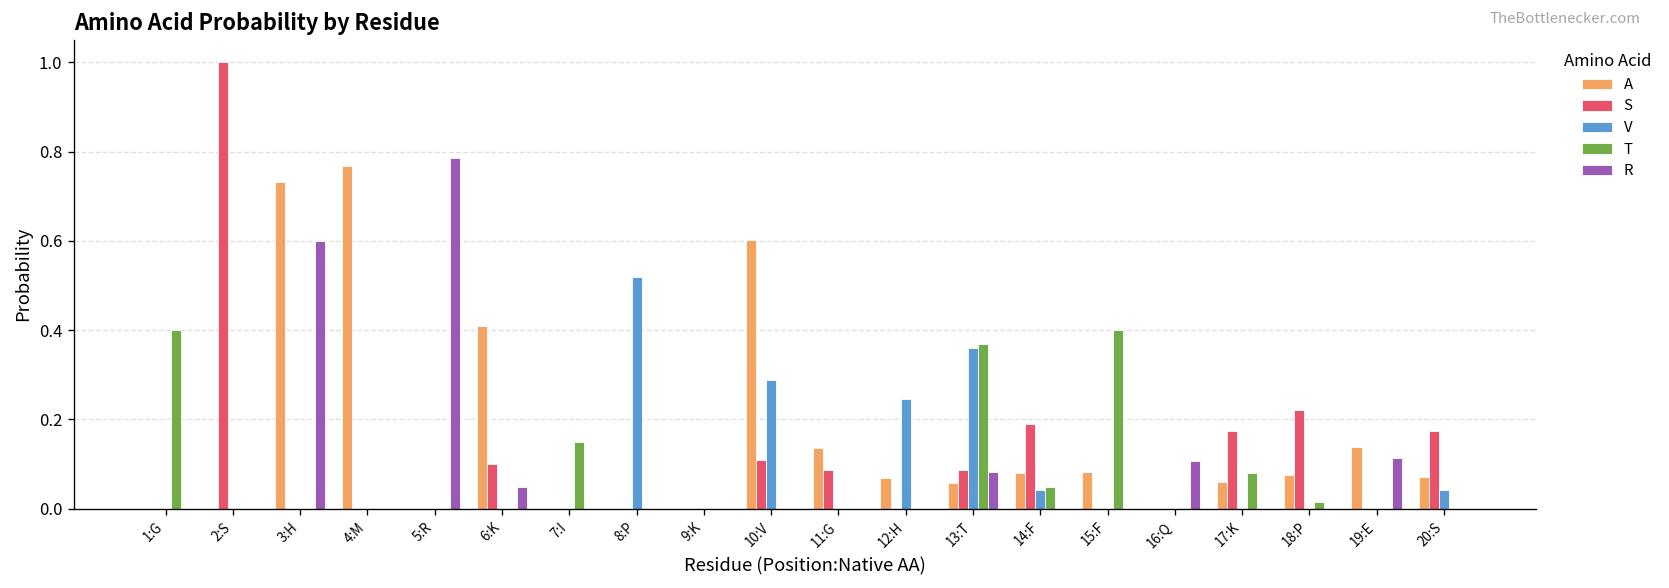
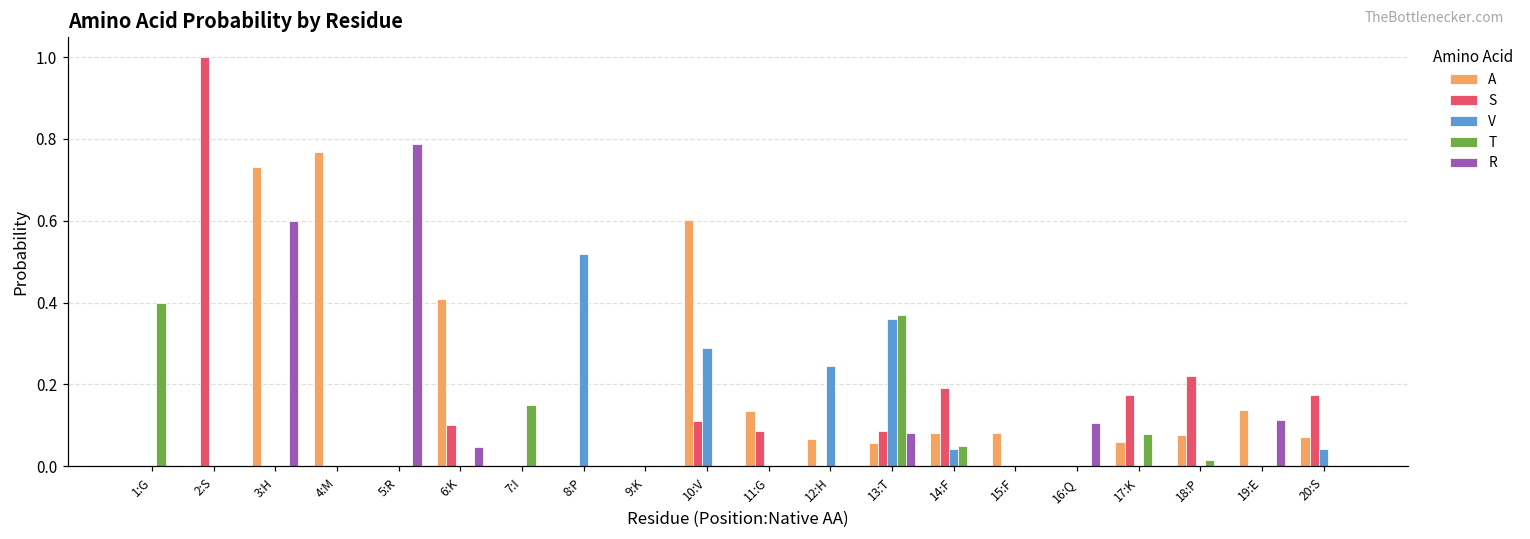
  {
    "A": {
      "1:G": 0.0,
      "2:S": 0.0,
      "3:H": 0.73,
      "4:M": 0.77,
      "5:R": 0.0,
      "6:K": 0.41,
      "7:I": 0.0,
      "8:P": 0.0,
      "9:K": 0.0,
      "10:V": 0.6,
      "11:G": 0.14,
      "12:H": 0.07,
      "13:T": 0.06,
      "14:F": 0.08,
      "15:F": 0.08,
      "16:Q": 0.0,
      "17:K": 0.06,
      "18:P": 0.08,
      "19:E": 0.14,
      "20:S": 0.07
    },
    "S": {
      "1:G": 0.0,
      "2:S": 1.0,
      "3:H": 0.0,
      "4:M": 0.0,
      "5:R": 0.0,
      "6:K": 0.1,
      "7:I": 0.0,
      "8:P": 0.0,
      "9:K": 0.0,
      "10:V": 0.11,
      "11:G": 0.09,
      "12:H": 0.0,
      "13:T": 0.09,
      "14:F": 0.19,
      "15:F": 0.0,
      "16:Q": 0.0,
      "17:K": 0.17,
      "18:P": 0.22,
      "19:E": 0.0,
      "20:S": 0.17
    },
    "V": {
      "1:G": 0.0,
      "2:S": 0.0,
      "3:H": 0.0,
      "4:M": 0.0,
      "5:R": 0.0,
      "6:K": 0.0,
      "7:I": 0.0,
      "8:P": 0.52,
      "9:K": 0.0,
      "10:V": 0.29,
      "11:G": 0.0,
      "12:H": 0.25,
      "13:T": 0.36,
      "14:F": 0.04,
      "15:F": 0.0,
      "16:Q": 0.0,
      "17:K": 0.0,
      "18:P": 0.0,
      "19:E": 0.0,
      "20:S": 0.04
    },
    "T": {
      "1:G": 0.4,
      "2:S": 0.0,
      "3:H": 0.0,
      "4:M": 0.0,
      "5:R": 0.0,
      "6:K": 0.0,
      "7:I": 0.15,
      "8:P": 0.0,
      "9:K": 0.0,
      "10:V": 0.0,
      "11:G": 0.0,
      "12:H": 0.0,
      "13:T": 0.37,
      "14:F": 0.05,
-     "15:F": 0.4,
+     "15:F": 0.0,
      "16:Q": 0.0,
      "17:K": 0.08,
      "18:P": 0.01,
      "19:E": 0.0,
      "20:S": 0.0
    },
    "R": {
      "1:G": 0.0,
      "2:S": 0.0,
      "3:H": 0.6,
      "4:M": 0.0,
      "5:R": 0.79,
      "6:K": 0.05,
      "7:I": 0.0,
      "8:P": 0.0,
      "9:K": 0.0,
      "10:V": 0.0,
      "11:G": 0.0,
      "12:H": 0.0,
      "13:T": 0.08,
      "14:F": 0.0,
      "15:F": 0.0,
      "16:Q": 0.1,
      "17:K": 0.0,
      "18:P": 0.0,
      "19:E": 0.11,
      "20:S": 0.0
    }
  }
